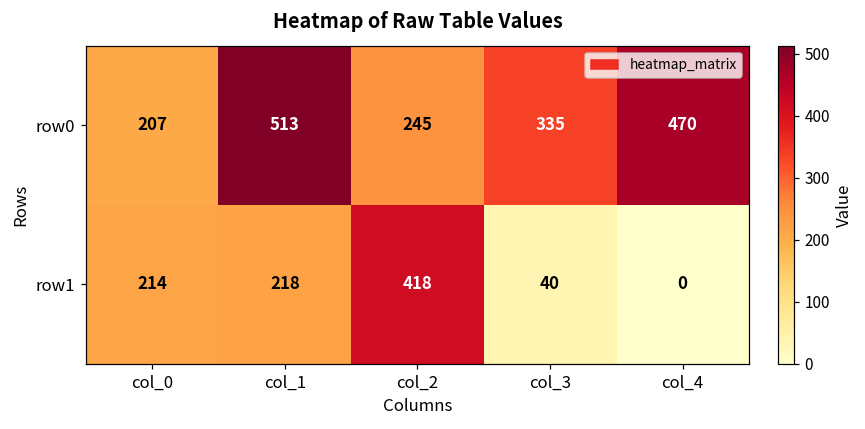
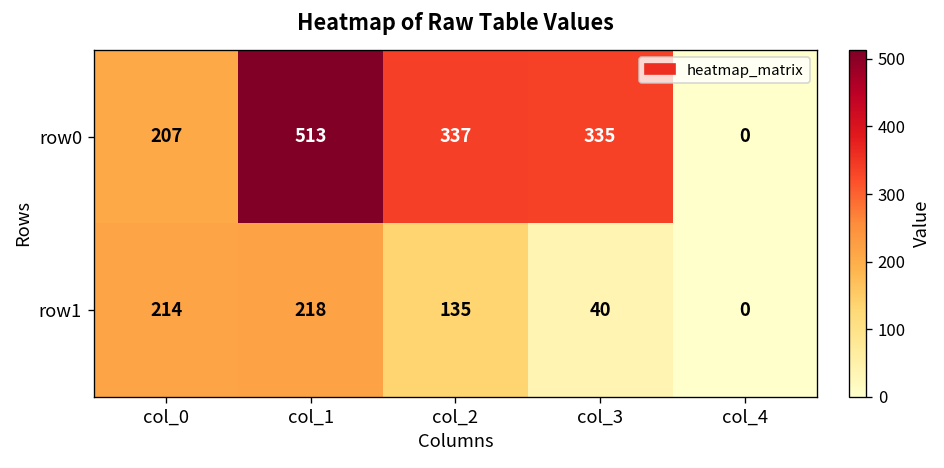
  {
    "row0": {
      "col_0": 207,
      "col_1": 513,
-     "col_2": 245,
+     "col_2": 337,
      "col_3": 335,
-     "col_4": 470
+     "col_4": 0
    },
    "row1": {
      "col_0": 214,
      "col_1": 218,
-     "col_2": 418,
+     "col_2": 135,
      "col_3": 40,
      "col_4": 0
    }
  }
